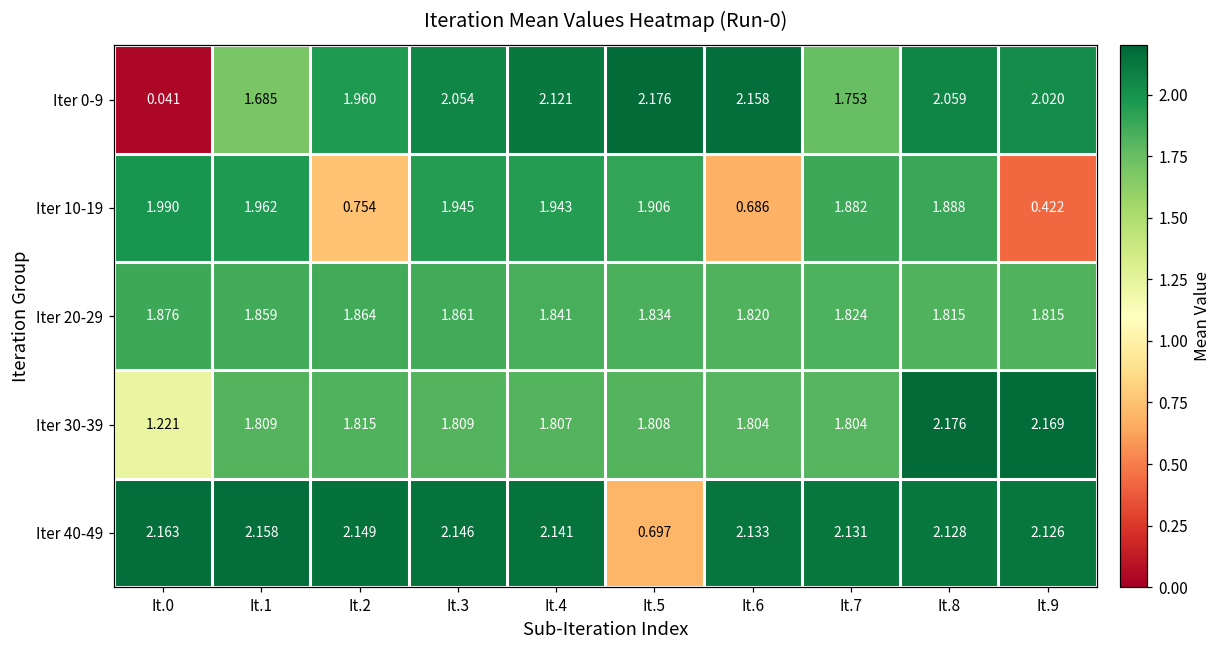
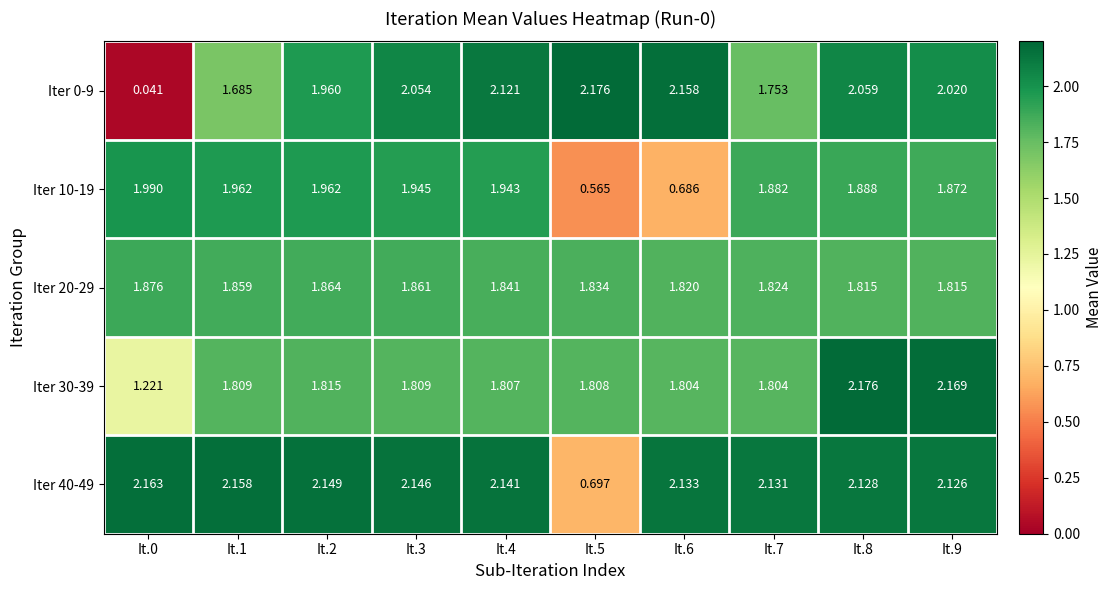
  {
    "Iter 0-9": {
      "It.0": 0.041,
      "It.1": 1.685,
      "It.2": 1.960,
      "It.3": 2.054,
      "It.4": 2.121,
      "It.5": 2.176,
      "It.6": 2.158,
      "It.7": 1.753,
      "It.8": 2.059,
      "It.9": 2.020
    },
    "Iter 10-19": {
      "It.0": 1.990,
      "It.1": 1.962,
-     "It.2": 0.754,
+     "It.2": 1.962,
      "It.3": 1.945,
      "It.4": 1.943,
-     "It.5": 1.906,
+     "It.5": 0.565,
      "It.6": 0.686,
      "It.7": 1.882,
      "It.8": 1.888,
-     "It.9": 0.422
+     "It.9": 1.872
    },
    "Iter 20-29": {
      "It.0": 1.876,
      "It.1": 1.859,
      "It.2": 1.864,
      "It.3": 1.861,
      "It.4": 1.841,
      "It.5": 1.834,
      "It.6": 1.820,
      "It.7": 1.824,
      "It.8": 1.815,
      "It.9": 1.815
    },
    "Iter 30-39": {
      "It.0": 1.221,
      "It.1": 1.809,
      "It.2": 1.815,
      "It.3": 1.809,
      "It.4": 1.807,
      "It.5": 1.808,
      "It.6": 1.804,
      "It.7": 1.804,
      "It.8": 2.176,
      "It.9": 2.169
    },
    "Iter 40-49": {
      "It.0": 2.163,
      "It.1": 2.158,
      "It.2": 2.149,
      "It.3": 2.146,
      "It.4": 2.141,
      "It.5": 0.697,
      "It.6": 2.133,
      "It.7": 2.131,
      "It.8": 2.128,
      "It.9": 2.126
    }
  }
